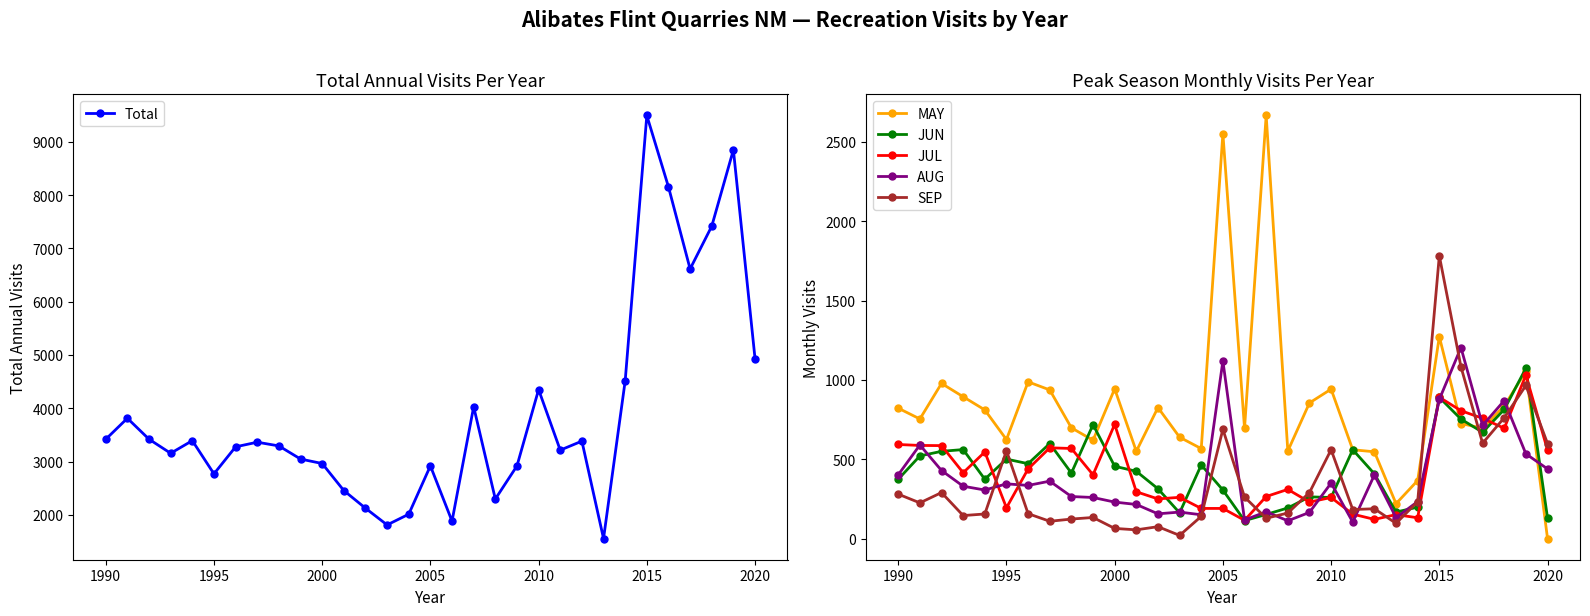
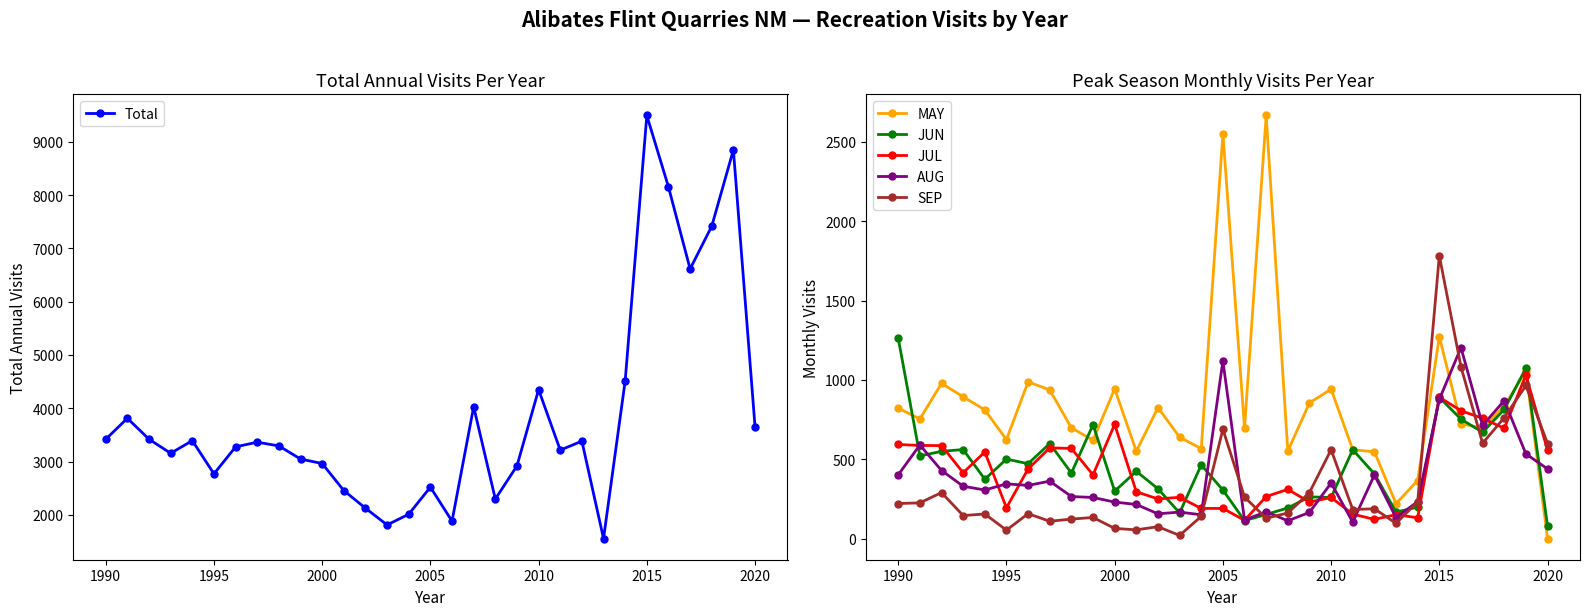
  {
    "Total Annual Visits Per Year": {
      "1990": 3400,
      "1995": 2800,
      "2000": 3000,
-     "2005": 2900,
+     "2005": 2500,
      "2010": 4400,
      "2015": 9500,
-     "2020": 4900
+     "2020": 3700
    },
    "Peak Season Monthly Visits Per Year": {
      "MAY": {
        "1990": 820,
        "1995": 620,
        "2000": 940,
        "2005": 2550,
        "2010": 940,
        "2015": 1270,
        "2020": 0
      },
      "JUN": {
-       "1990": 370,
+       "1990": 1260,
        "1995": 500,
-       "2000": 460,
+       "2000": 300,
        "2005": 310,
-       "2020": 130
+       "2020": 80
      },
      "JUL": {
        "1990": 590,
        "1995": 190,
        "2000": 720,
        "2005": 190,
        "2020": 560
      },
      "AUG": {
        "1990": 400,
        "1995": 350,
        "2000": 230,
        "2005": 1120,
        "2010": 350,
        "2020": 440
      },
      "SEP": {
-       "1990": 280,
-       "1995": 550,
+       "1990": 220,
+       "1995": 50,
        "2000": 60,
        "2005": 690,
        "2010": 560,
        "2015": 1780,
        "2020": 600
      }
    }
  }
